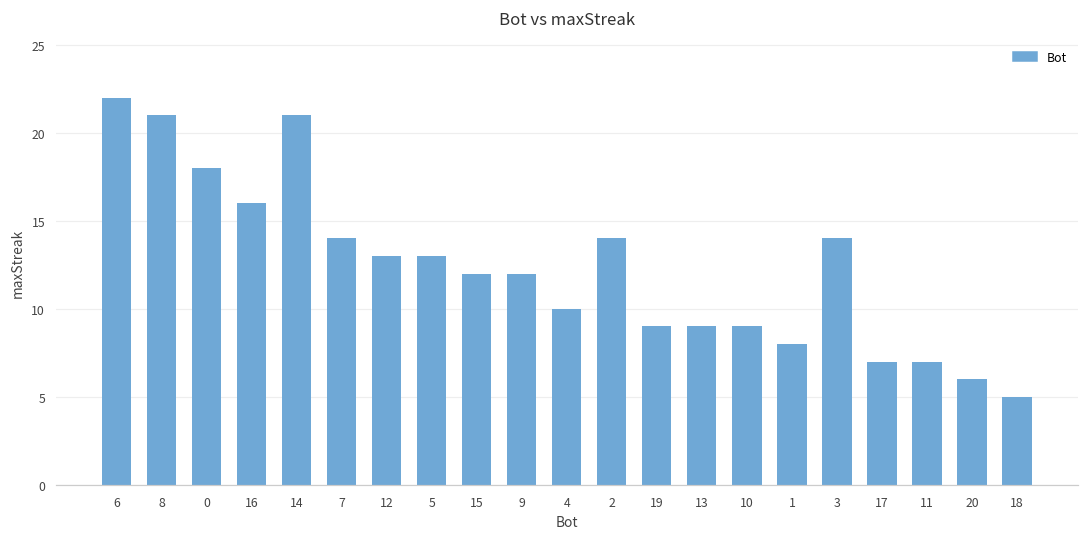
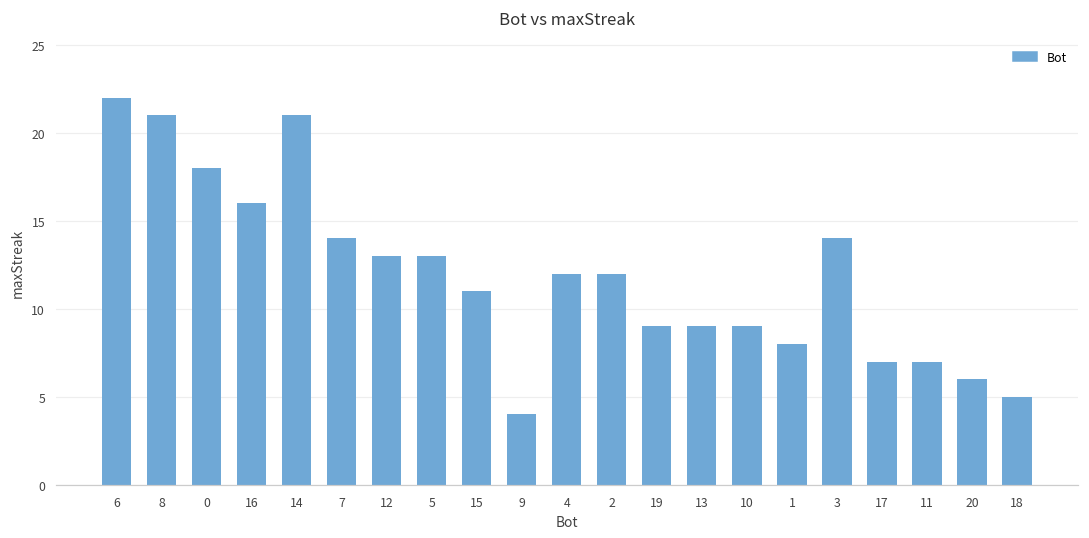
  {
    "6": 22,
    "8": 21,
    "0": 18,
    "16": 16,
    "14": 21,
    "7": 14,
    "12": 13,
    "5": 13,
-   "15": 12,
-   "9": 12,
-   "4": 10,
-   "2": 14,
+   "15": 11,
+   "9": 4,
+   "4": 12,
+   "2": 12,
    "19": 9,
    "13": 9,
    "10": 9,
    "1": 8,
    "3": 14,
    "17": 7,
    "11": 7,
    "20": 6,
    "18": 5
  }
